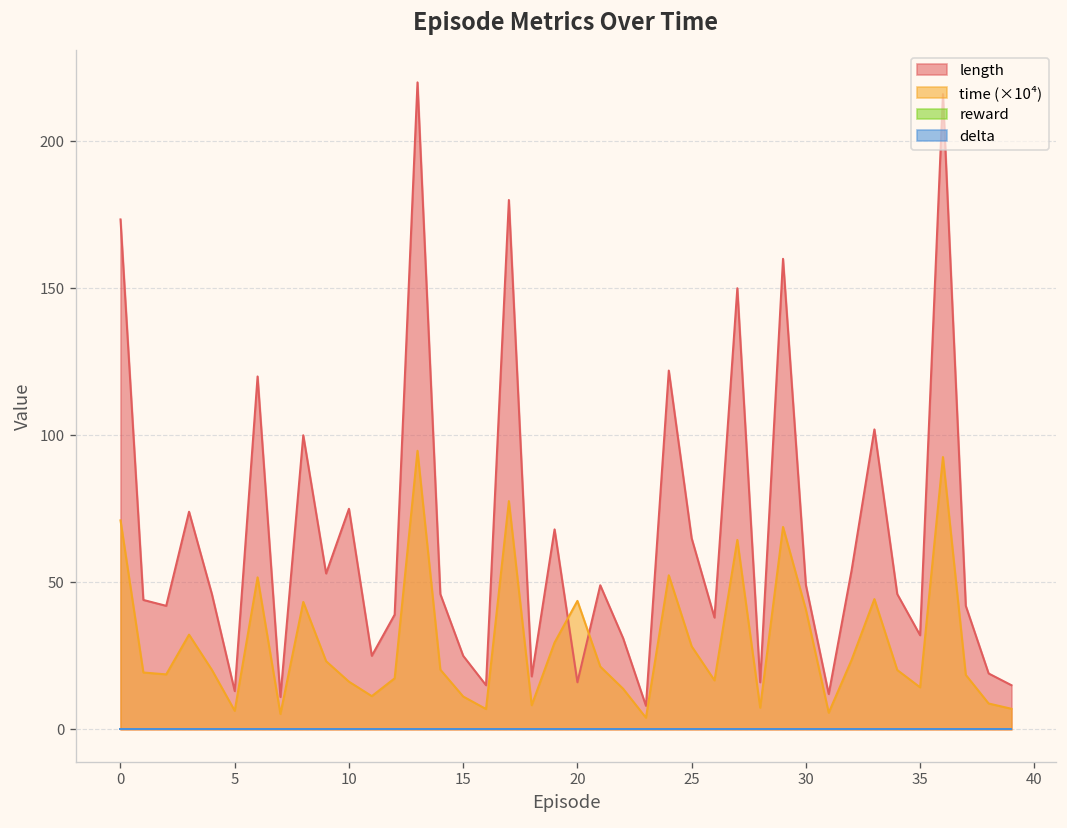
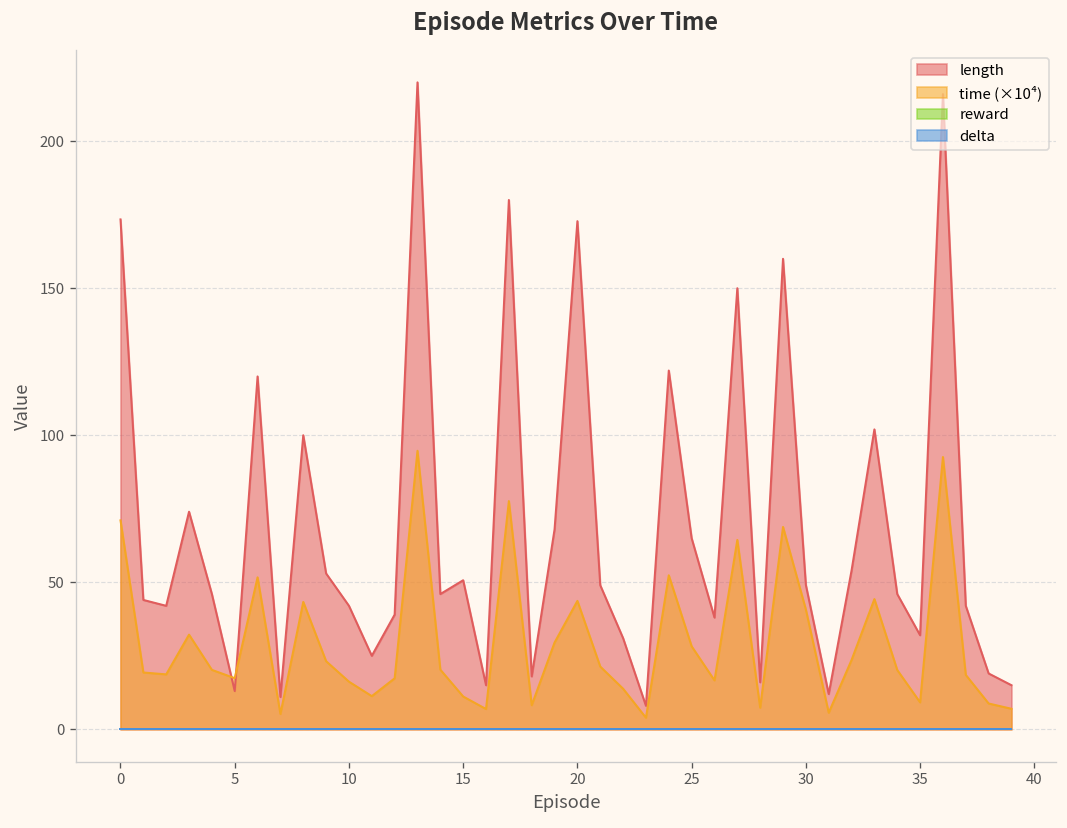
  {
    "length": {
      "0": 173,
      "5": 13,
-     "10": 75,
-     "15": 25,
-     "20": 16,
+     "10": 42,
+     "15": 51,
+     "20": 173,
      "25": 65,
      "30": 49,
      "35": 32
    },
    "time (×10⁴)": {
      "0": 71,
-     "5": 6,
+     "5": 17,
      "10": 16,
      "15": 11,
      "20": 44,
      "25": 28,
      "30": 41,
-     "35": 14
+     "35": 9
    },
    "delta": {
      "0": 0,
      "5": 0,
      "10": 0,
      "15": 0,
      "20": 0,
      "25": 0,
      "30": 0,
      "35": 0
    }
  }
